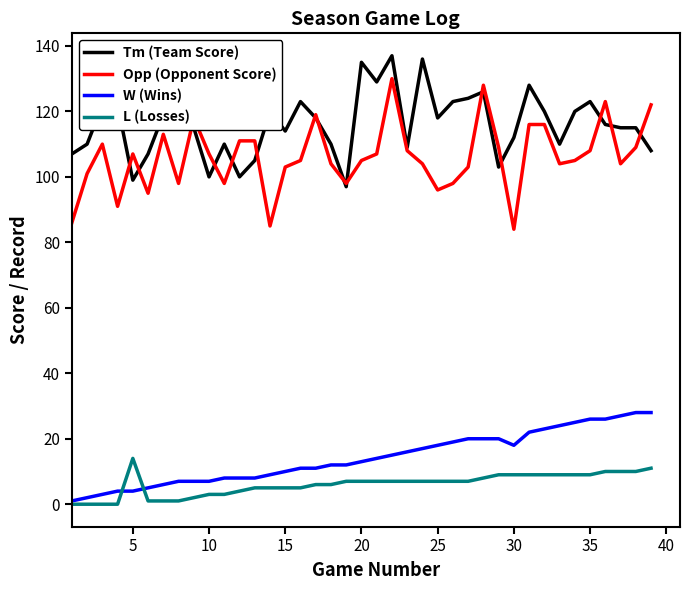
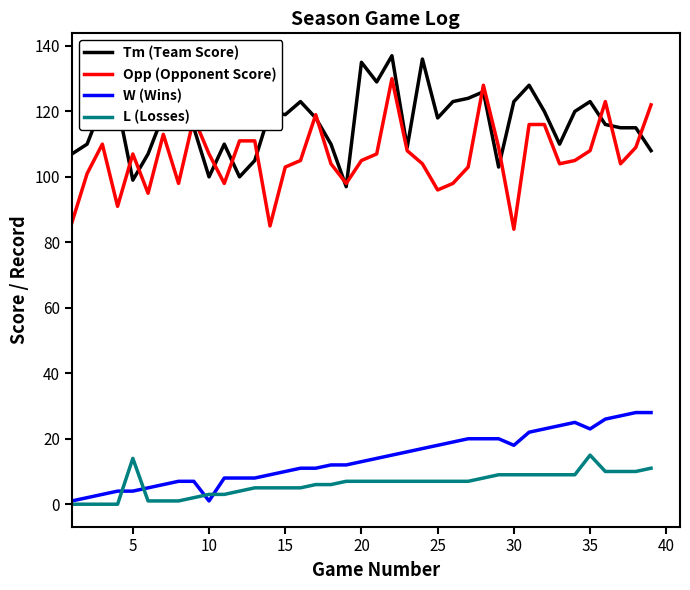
  {
    "Tm (Team Score)": {
      "5": 99,
      "10": 100,
-     "15": 114,
+     "15": 119,
      "20": 135,
      "25": 118,
-     "30": 112,
+     "30": 123,
      "35": 123
    },
    "Opp (Opponent Score)": {
      "5": 107,
      "10": 107,
      "15": 103,
      "20": 105,
      "25": 96,
      "30": 84,
      "35": 108
    },
    "W (Wins)": {
      "5": 4,
-     "10": 7,
+     "10": 1,
      "15": 10,
      "20": 13,
      "25": 18,
      "30": 18,
-     "35": 26
+     "35": 23
    },
    "L (Losses)": {
      "5": 14,
      "10": 3,
      "15": 5,
      "20": 7,
      "25": 7,
      "30": 9,
-     "35": 9
+     "35": 15
    }
  }
